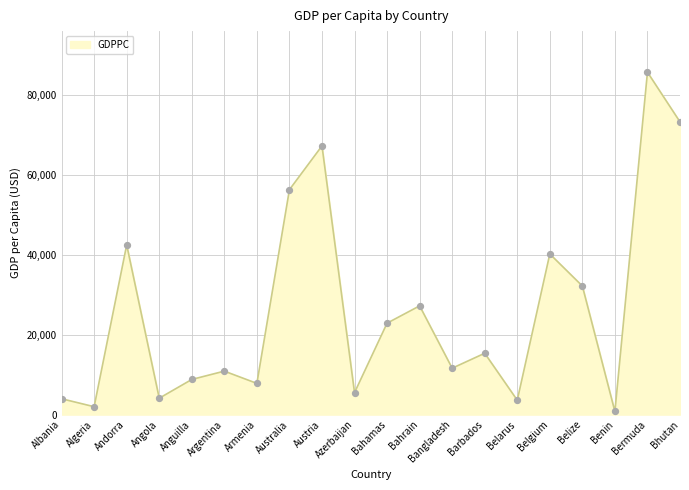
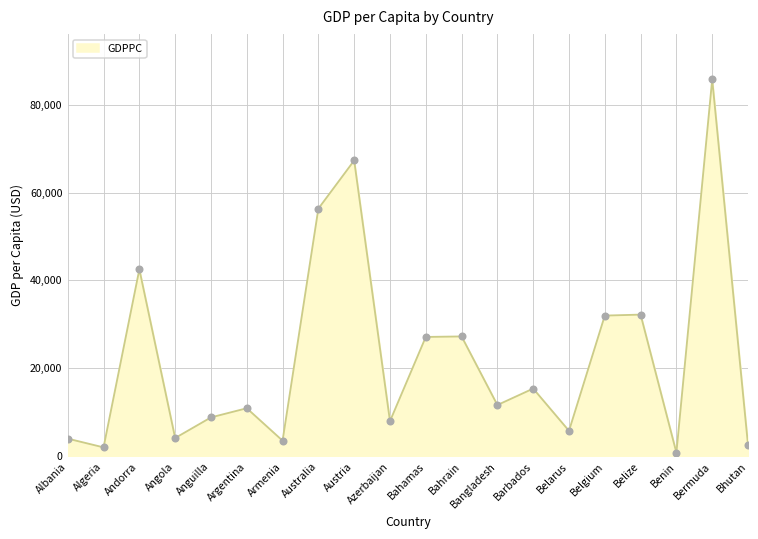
  {
    "Albania": "4,000",
    "Algeria": "2,000",
    "Andorra": "43,000",
    "Angola": "4,000",
    "Anguilla": "9,000",
    "Argentina": "11,000",
-   "Armenia": "8,000",
+   "Armenia": "3,000",
    "Australia": "56,000",
    "Austria": "67,000",
-   "Azerbaijan": "5,000",
-   "Bahamas": "23,000",
+   "Azerbaijan": "8,000",
+   "Bahamas": "27,000",
    "Bahrain": "27,000",
    "Bangladesh": "12,000",
    "Barbados": "15,000",
-   "Belarus": "4,000",
-   "Belgium": "40,000",
+   "Belarus": "6,000",
+   "Belgium": "32,000",
    "Belize": "32,000",
    "Benin": "1,000",
    "Bermuda": "86,000",
-   "Bhutan": "73,000"
+   "Bhutan": "3,000"
  }
